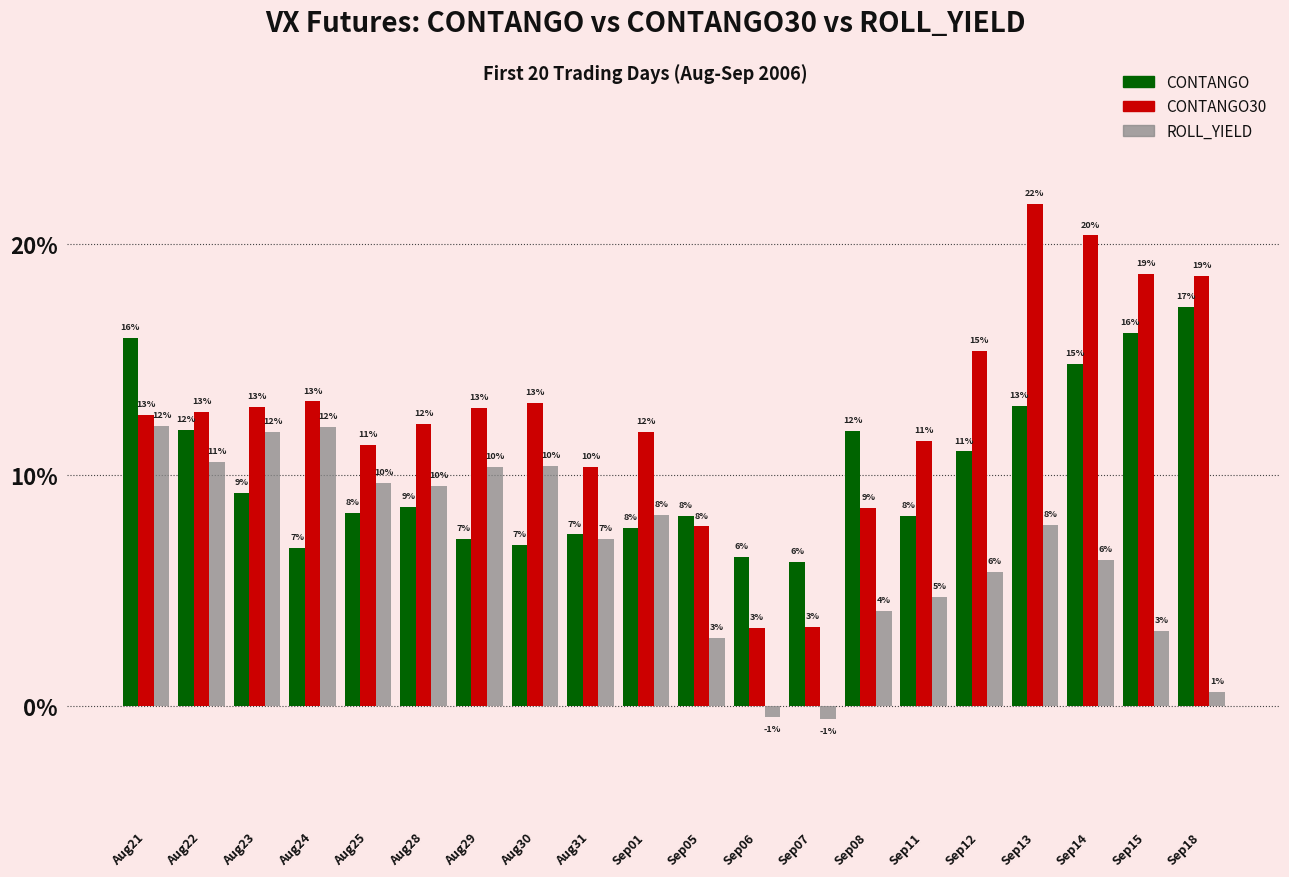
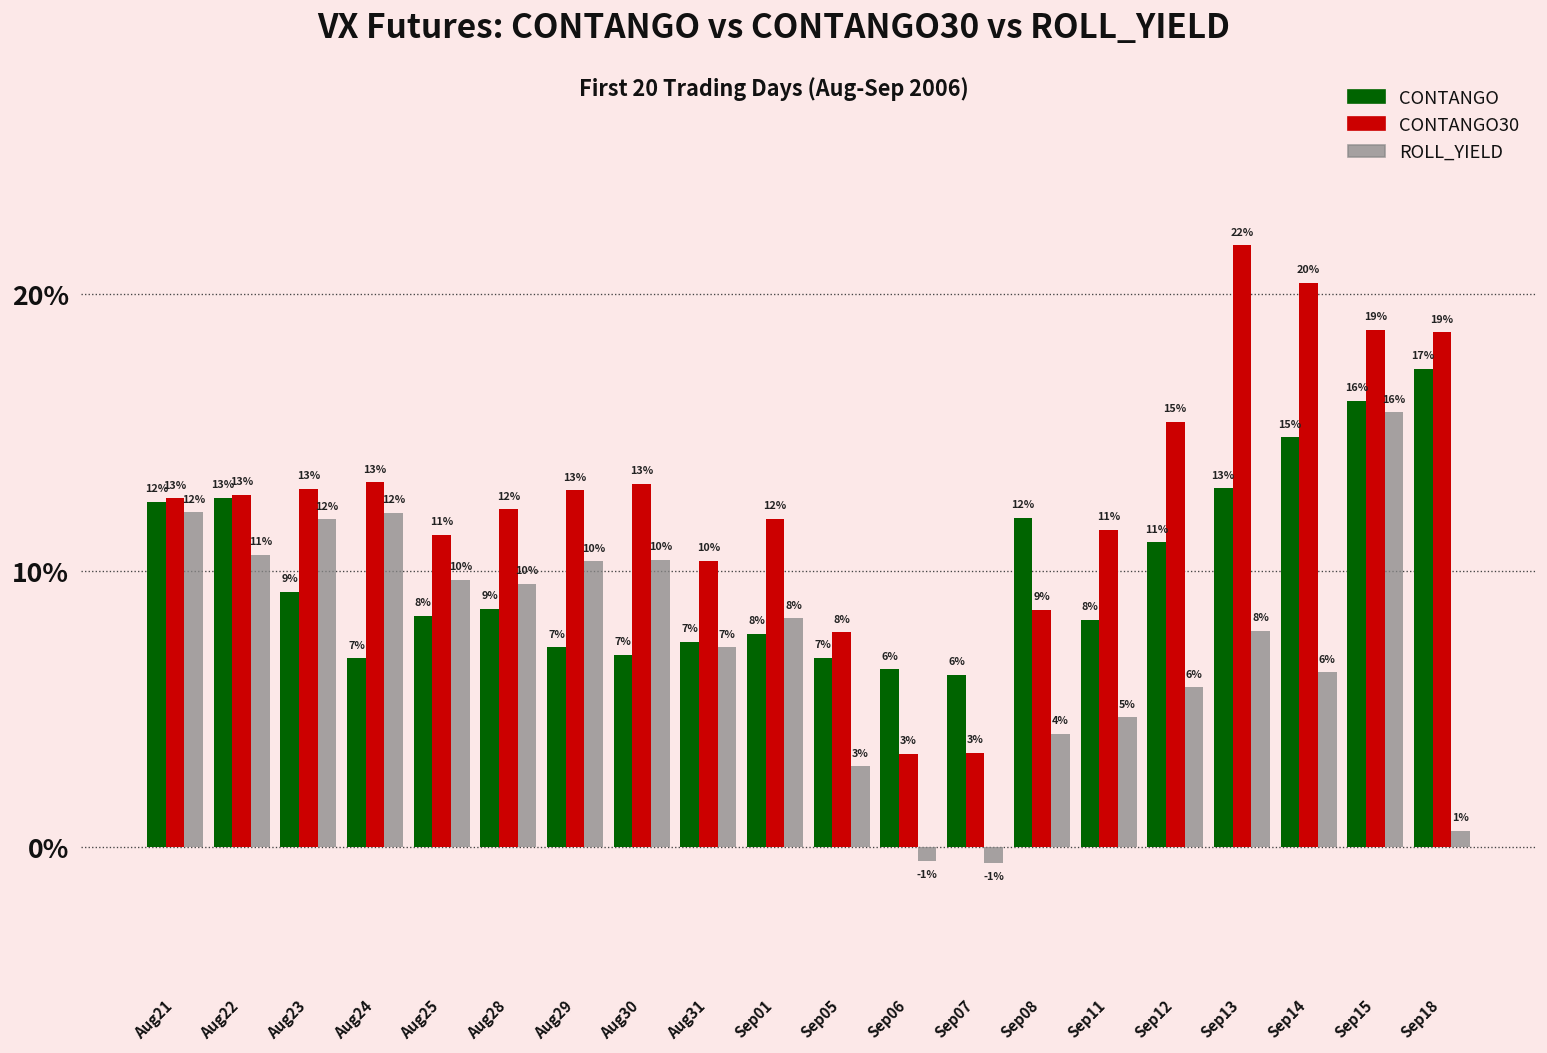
  {
    "CONTANGO": {
-     "Aug21": "16%",
-     "Aug22": "12%",
+     "Aug21": "12%",
+     "Aug22": "13%",
      "Aug23": "9%",
      "Aug24": "7%",
      "Aug25": "8%",
      "Aug28": "9%",
      "Aug29": "7%",
      "Aug30": "7%",
      "Aug31": "7%",
      "Sep01": "8%",
-     "Sep05": "8%",
+     "Sep05": "7%",
      "Sep06": "6%",
      "Sep07": "6%",
      "Sep08": "12%",
      "Sep11": "8%",
      "Sep12": "11%",
      "Sep13": "13%",
      "Sep14": "15%",
      "Sep15": "16%",
      "Sep18": "17%"
    },
    "CONTANGO30": {
      "Aug21": "13%",
      "Aug22": "13%",
      "Aug23": "13%",
      "Aug24": "13%",
      "Aug25": "11%",
      "Aug28": "12%",
      "Aug29": "13%",
      "Aug30": "13%",
      "Aug31": "10%",
      "Sep01": "12%",
      "Sep05": "8%",
      "Sep06": "3%",
      "Sep07": "3%",
      "Sep08": "9%",
      "Sep11": "11%",
      "Sep12": "15%",
      "Sep13": "22%",
      "Sep14": "20%",
      "Sep15": "19%",
      "Sep18": "19%"
    },
    "ROLL_YIELD": {
      "Aug21": "12%",
      "Aug22": "11%",
      "Aug23": "12%",
      "Aug24": "12%",
      "Aug25": "10%",
      "Aug28": "10%",
      "Aug29": "10%",
      "Aug30": "10%",
      "Aug31": "7%",
      "Sep01": "8%",
      "Sep05": "3%",
      "Sep06": "-1%",
      "Sep07": "-1%",
      "Sep08": "4%",
      "Sep11": "5%",
      "Sep12": "6%",
      "Sep13": "8%",
      "Sep14": "6%",
-     "Sep15": "3%",
+     "Sep15": "16%",
      "Sep18": "1%"
    }
  }
